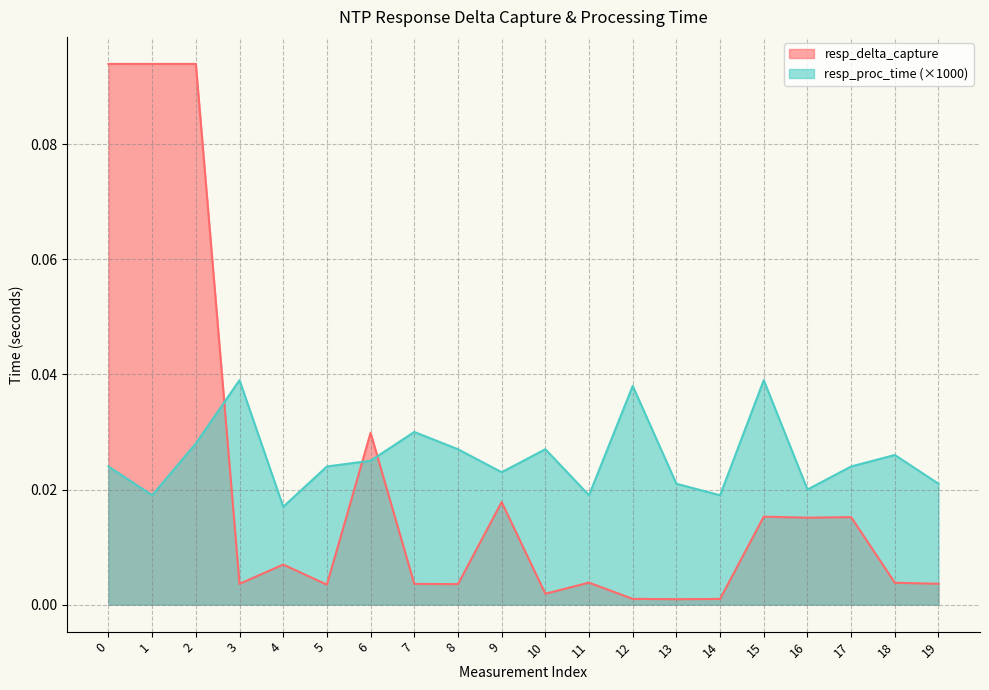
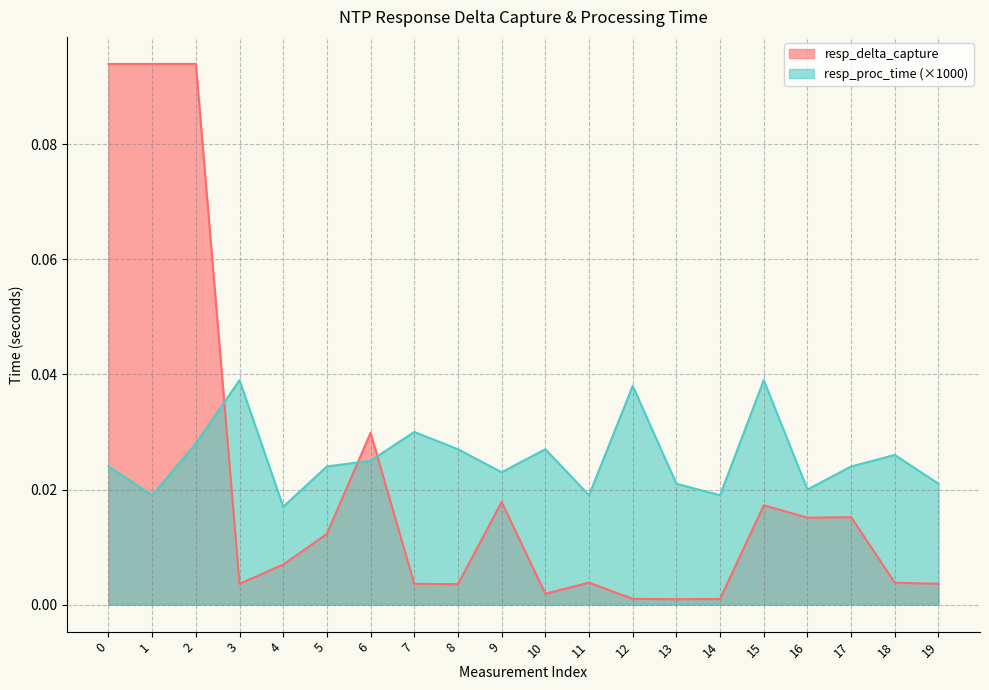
  {
    "resp_delta_capture": {
      "0": 0.094,
      "1": 0.094,
      "2": 0.094,
      "3": 0.004,
      "4": 0.007,
-     "5": 0.003,
+     "5": 0.012,
      "6": 0.030,
      "7": 0.004,
      "8": 0.004,
      "9": 0.018,
      "10": 0.002,
      "11": 0.004,
      "12": 0.001,
      "13": 0.001,
      "14": 0.001,
-     "15": 0.015,
+     "15": 0.017,
      "16": 0.015,
      "17": 0.015,
      "18": 0.004,
      "19": 0.004
    },
    "resp_proc_time (×1000)": {
      "0": 0.024,
      "1": 0.019,
      "2": 0.028,
      "3": 0.039,
      "4": 0.017,
      "5": 0.024,
      "6": 0.025,
      "7": 0.030,
      "8": 0.027,
      "9": 0.023,
      "10": 0.027,
      "11": 0.019,
      "12": 0.038,
      "13": 0.021,
      "14": 0.019,
      "15": 0.039,
      "16": 0.020,
      "17": 0.024,
      "18": 0.026,
      "19": 0.021
    }
  }
